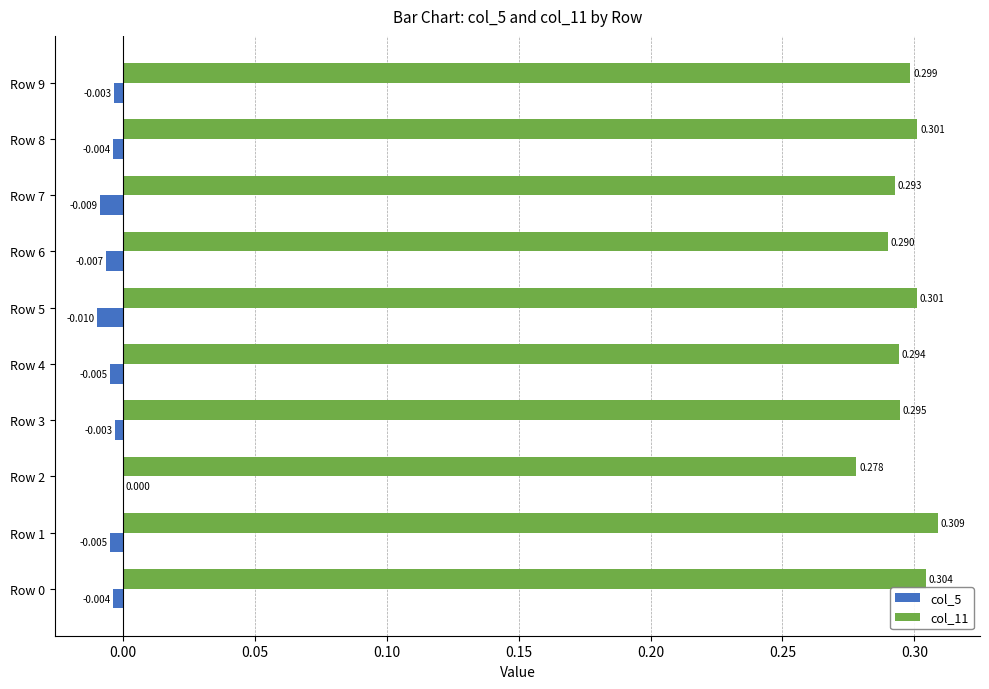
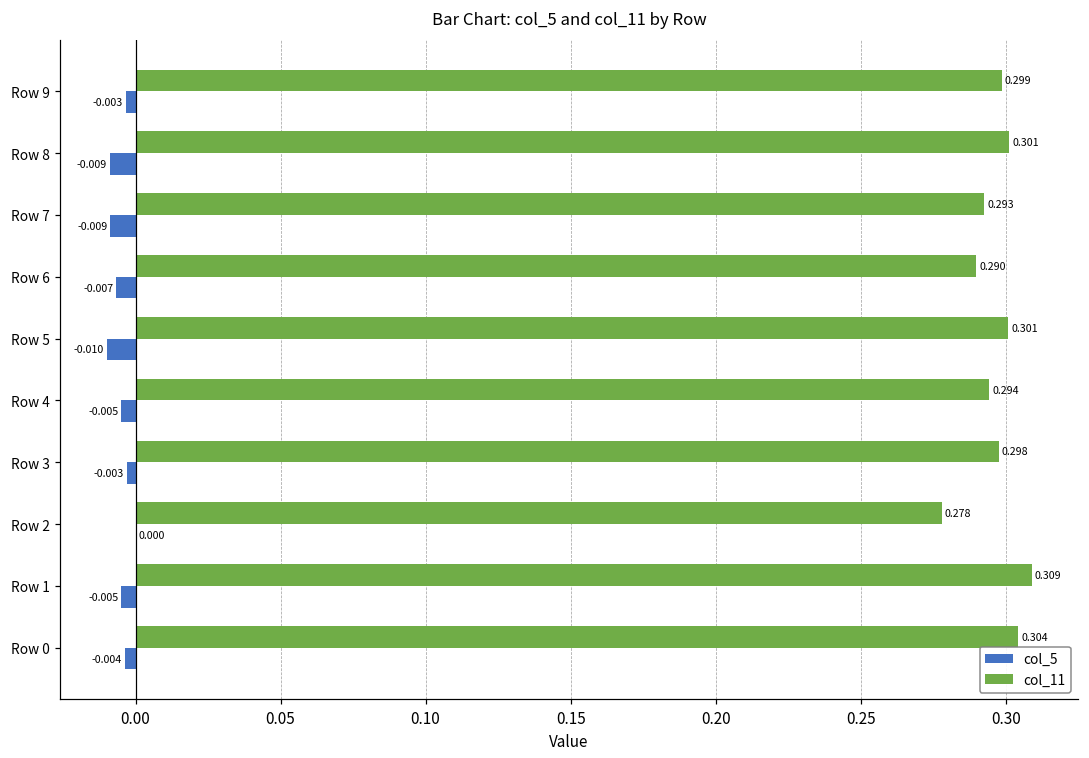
  {
    "col_5": {
      "Row 9": -0.003,
-     "Row 8": -0.004,
+     "Row 8": -0.009,
      "Row 7": -0.009,
      "Row 6": -0.007,
      "Row 5": -0.010,
      "Row 4": -0.005,
      "Row 3": -0.003,
      "Row 2": 0.000,
      "Row 1": -0.005,
      "Row 0": -0.004
    },
    "col_11": {
      "Row 9": 0.299,
      "Row 8": 0.301,
      "Row 7": 0.293,
      "Row 6": 0.290,
      "Row 5": 0.301,
      "Row 4": 0.294,
-     "Row 3": 0.295,
+     "Row 3": 0.298,
      "Row 2": 0.278,
      "Row 1": 0.309,
      "Row 0": 0.304
    }
  }
